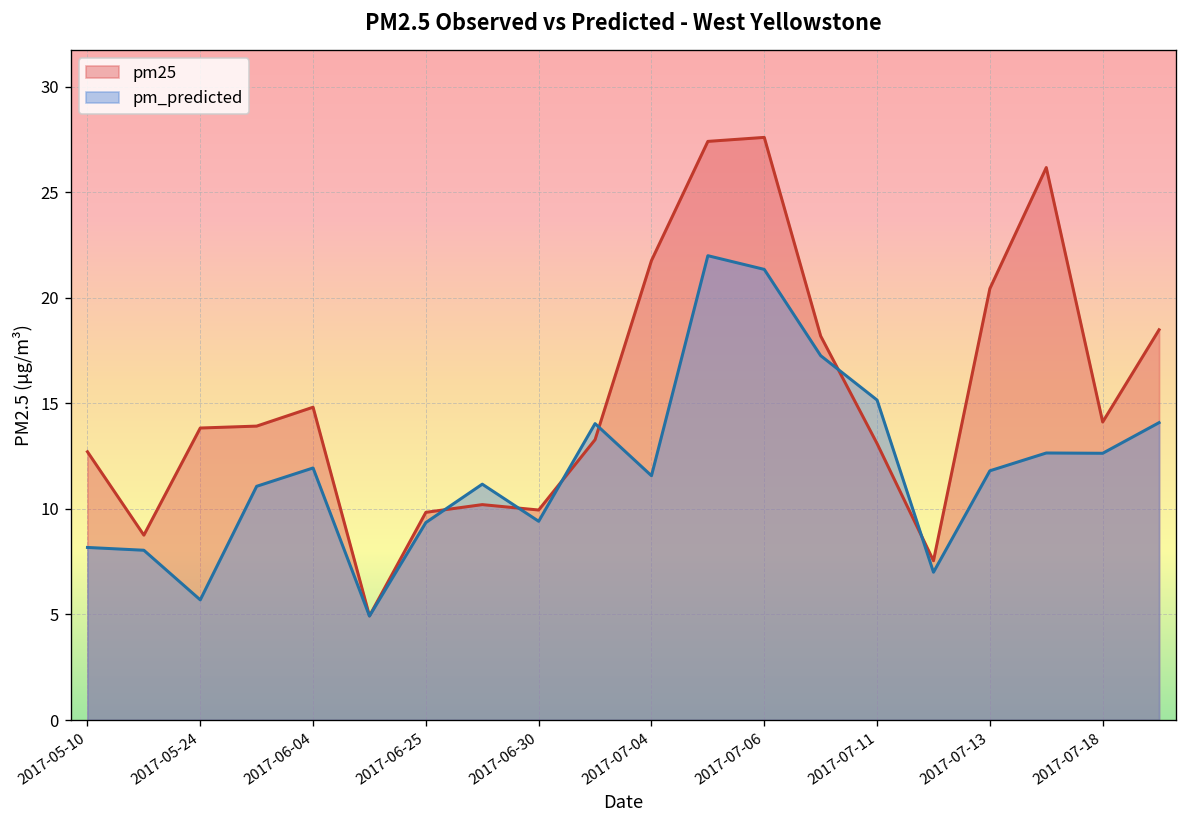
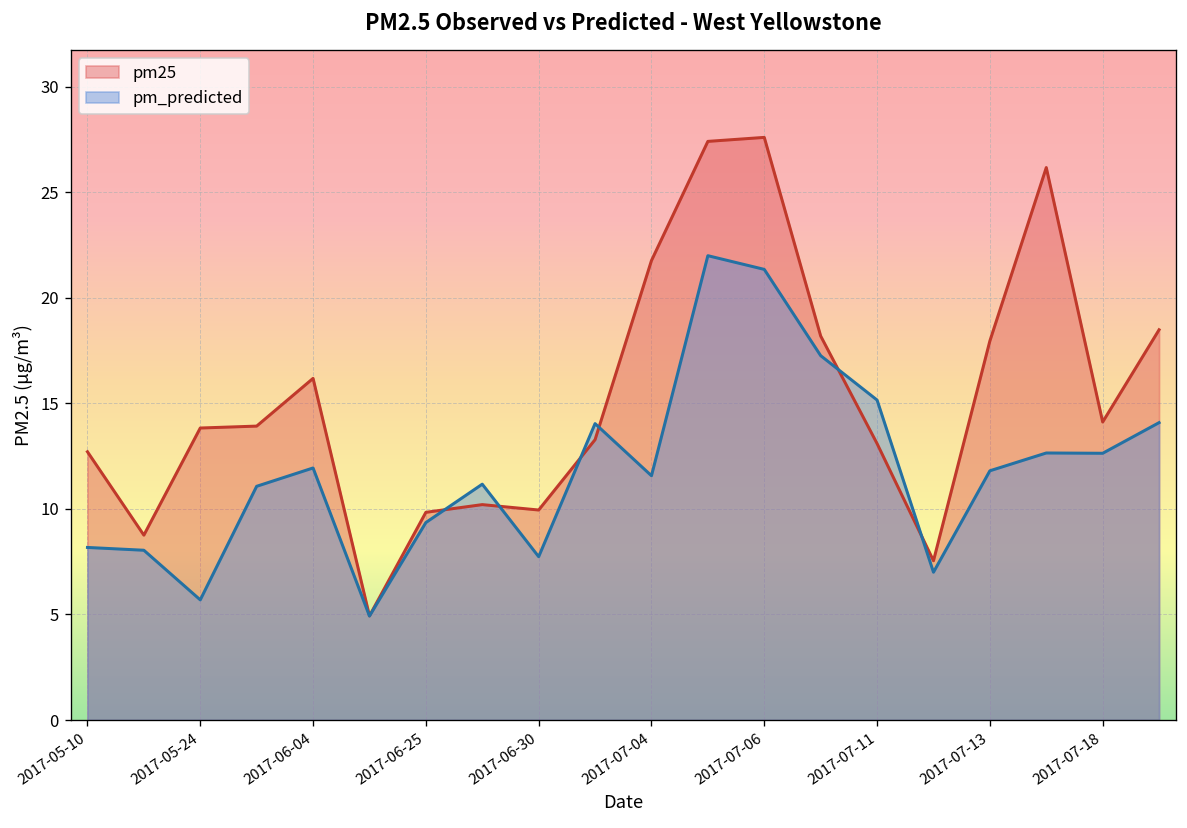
  {
    "pm25": {
      "2017-05-10": 12.7,
      "2017-05-24": 13.8,
-     "2017-06-04": 14.8,
+     "2017-06-04": 16.2,
      "2017-06-25": 9.8,
      "2017-06-30": 9.9,
      "2017-07-04": 21.8,
      "2017-07-06": 27.6,
      "2017-07-11": 13.1,
-     "2017-07-13": 20.4,
+     "2017-07-13": 18.0,
      "2017-07-18": 14.1
    },
    "pm_predicted": {
      "2017-05-10": 8.2,
      "2017-05-24": 5.7,
      "2017-06-04": 11.9,
      "2017-06-25": 9.4,
-     "2017-06-30": 9.4,
+     "2017-06-30": 7.7,
      "2017-07-04": 11.6,
      "2017-07-06": 21.3,
      "2017-07-11": 15.2,
      "2017-07-13": 11.8,
      "2017-07-18": 12.6
    }
  }
